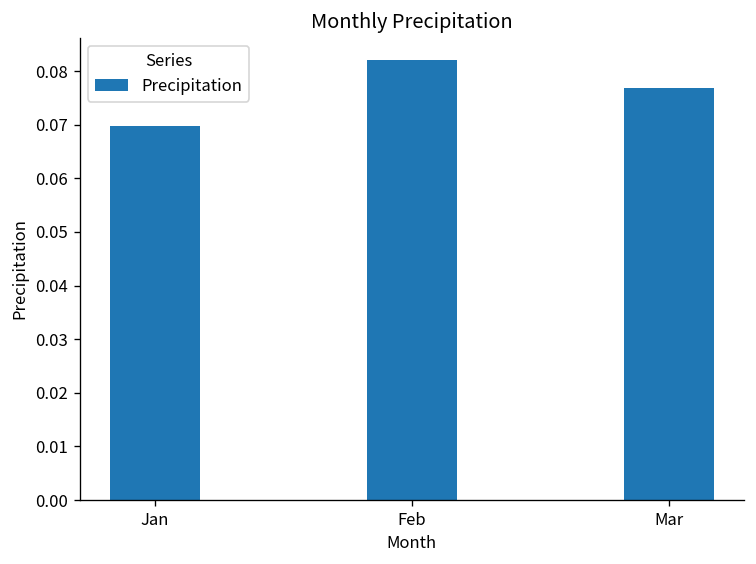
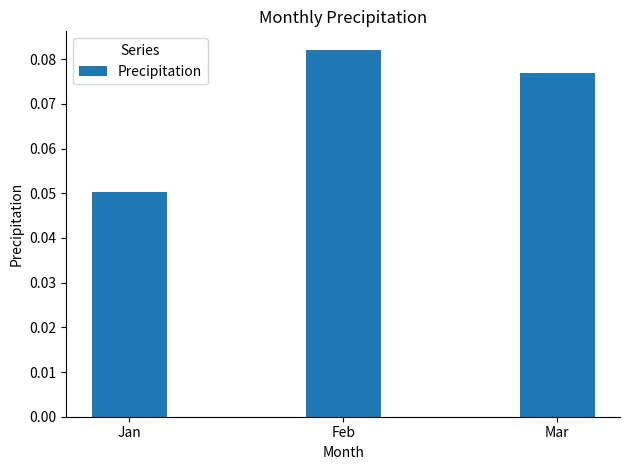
  {
-   "Jan": 0.070,
+   "Jan": 0.050,
    "Feb": 0.082,
    "Mar": 0.077
  }
